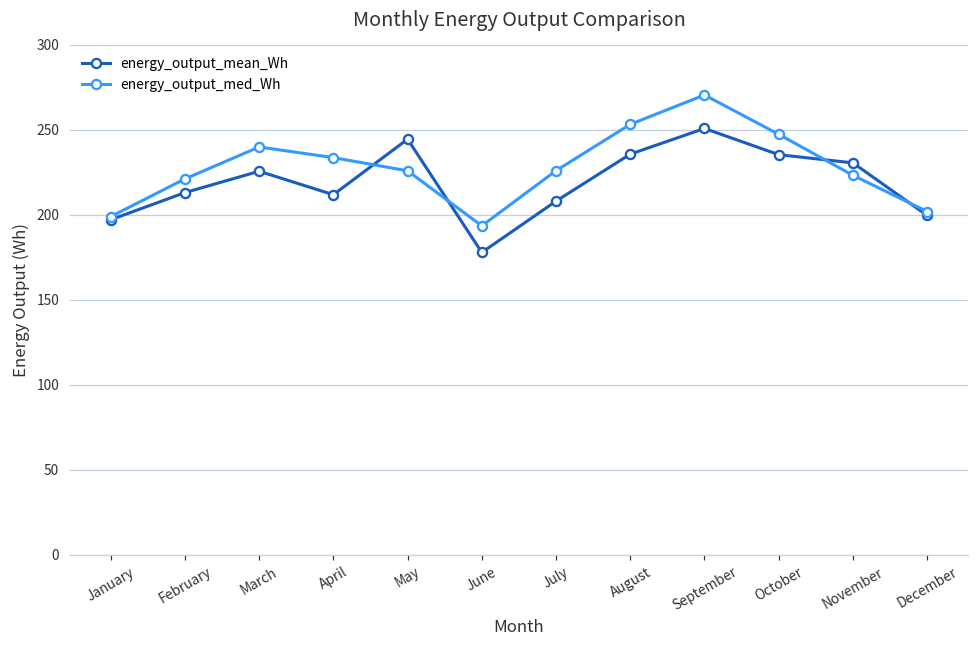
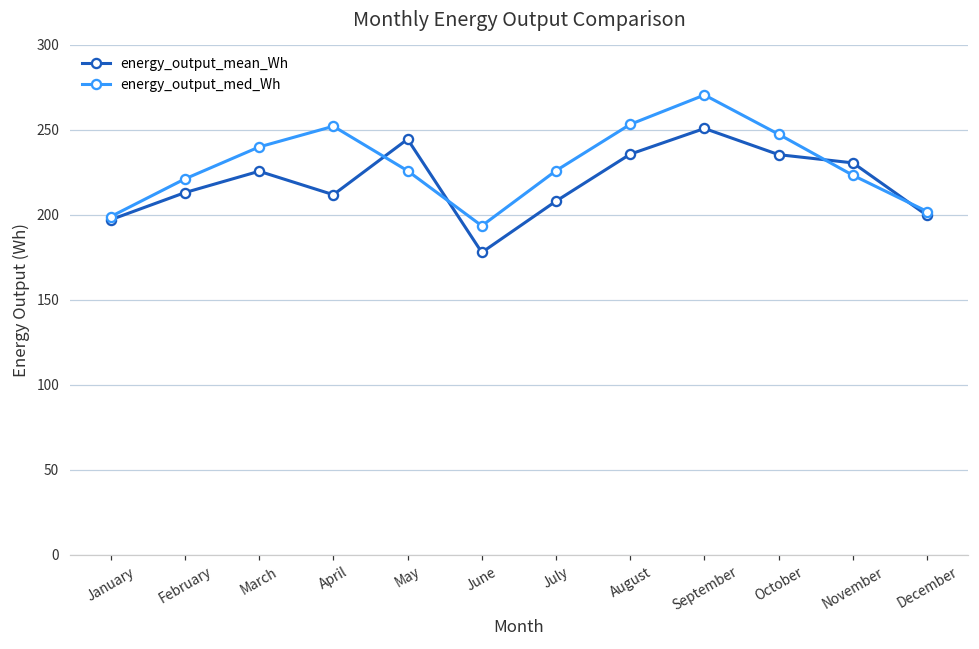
  {
    "energy_output_mean_Wh": {
      "January": 197,
      "February": 213,
      "March": 226,
      "April": 212,
      "May": 244,
      "June": 178,
      "July": 208,
      "August": 236,
      "September": 251,
      "October": 235,
      "November": 230,
      "December": 200
    },
    "energy_output_med_Wh": {
      "January": 199,
      "February": 221,
      "March": 240,
-     "April": 234,
+     "April": 252,
      "May": 226,
      "June": 193,
      "July": 226,
      "August": 253,
      "September": 270,
      "October": 247,
      "November": 223,
      "December": 202
    }
  }
